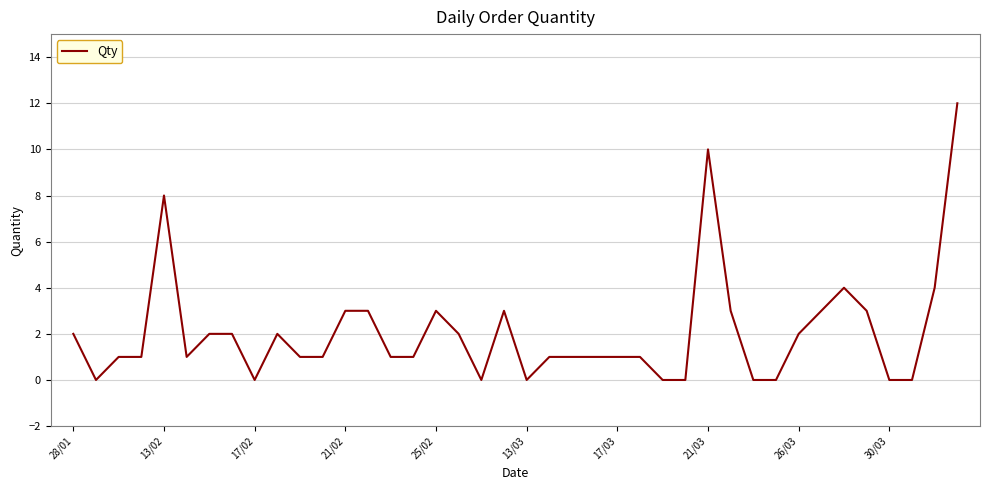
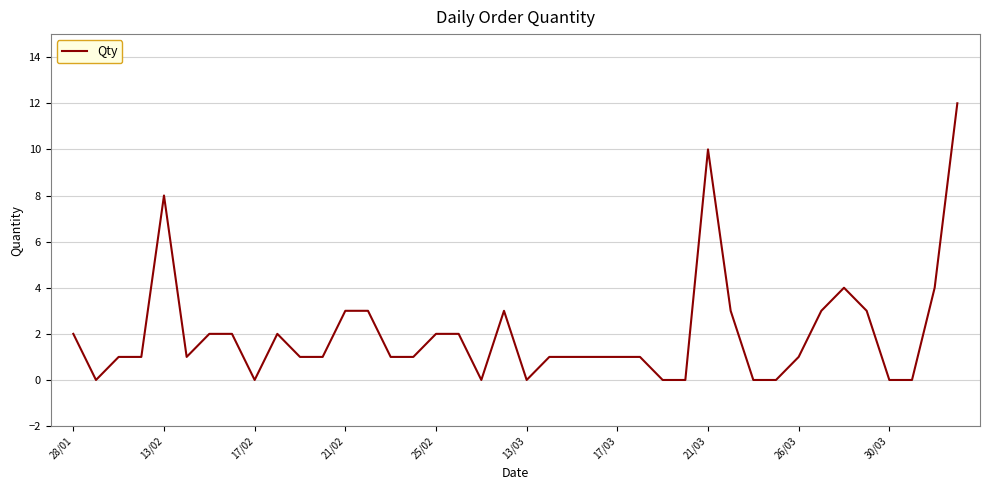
  {
    "28/01": 2,
    "13/02": 8,
    "17/02": 0,
    "21/02": 3,
-   "25/02": 3,
+   "25/02": 2,
    "13/03": 0,
    "17/03": 1,
    "21/03": 10,
-   "26/03": 2,
+   "26/03": 1,
    "30/03": 0
  }
